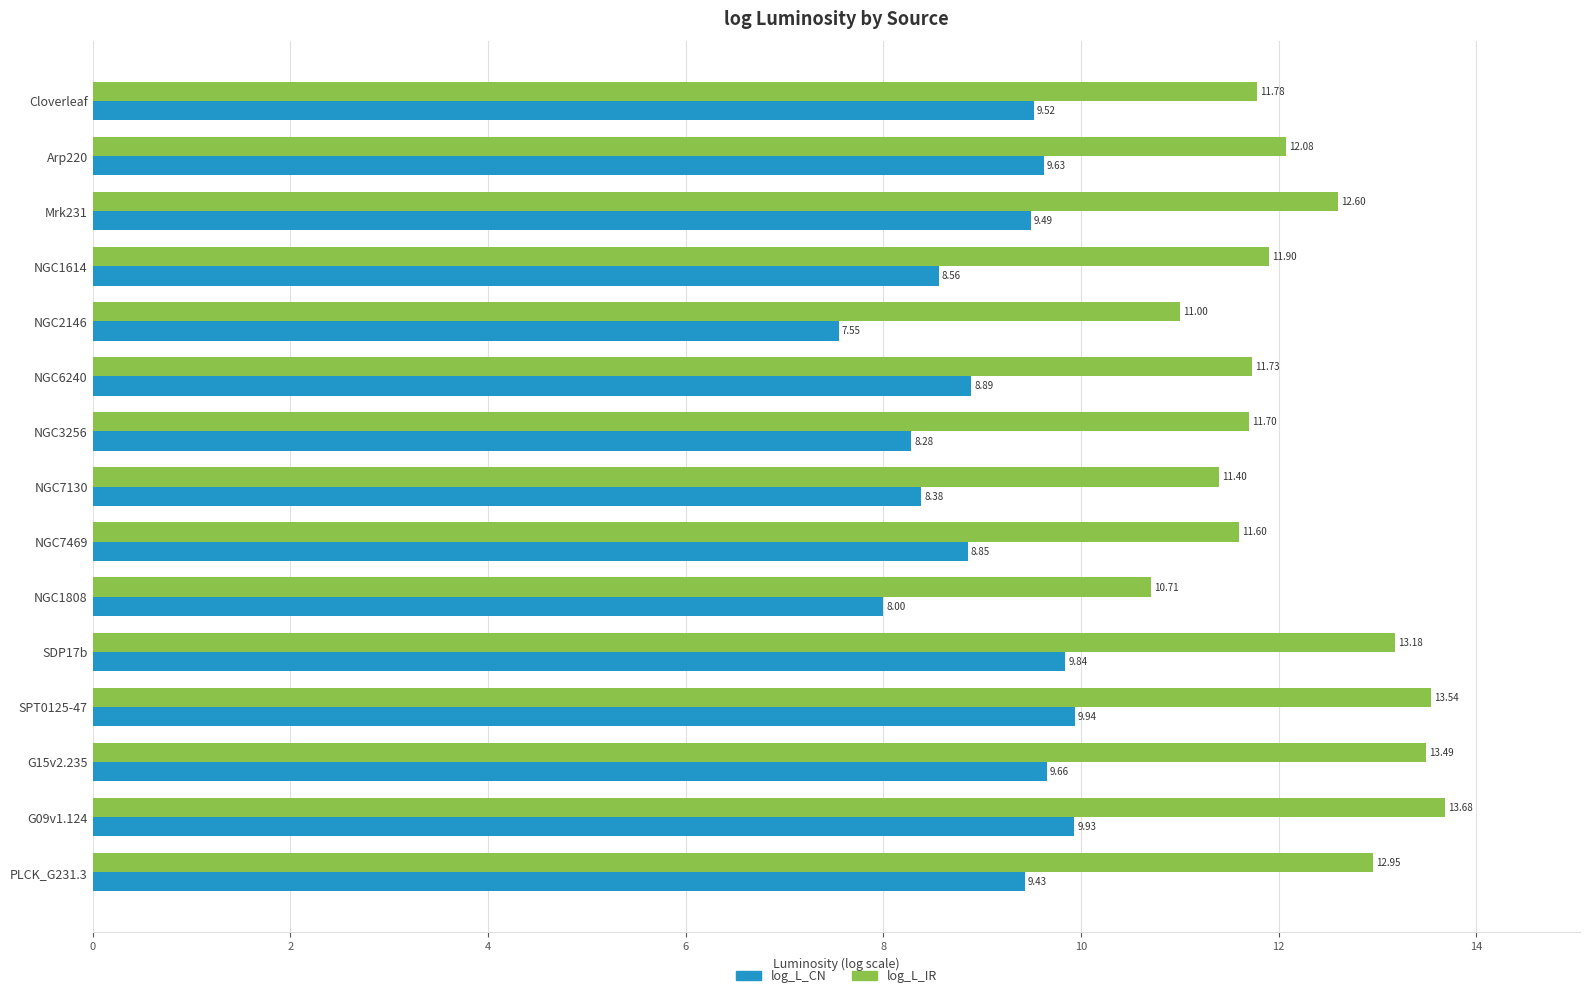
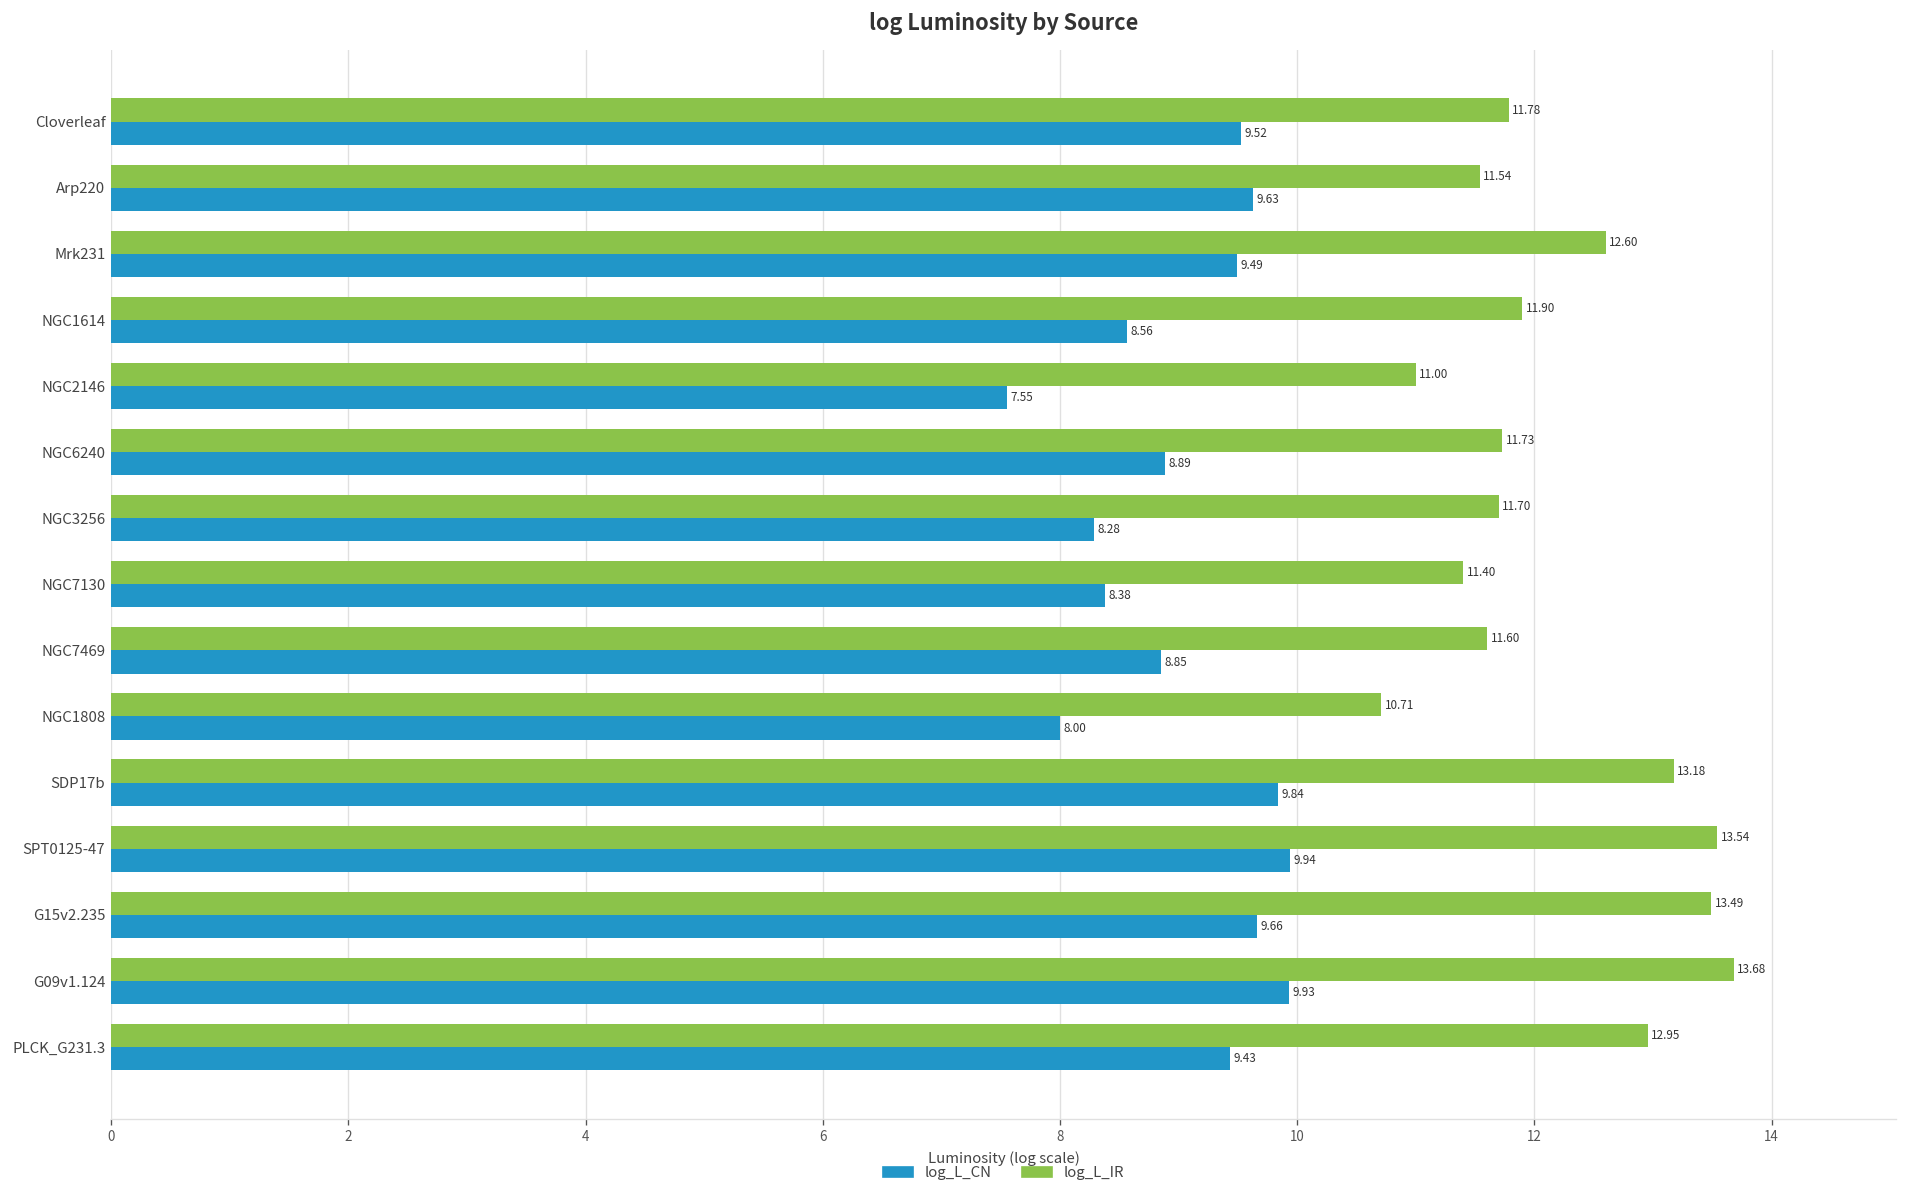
  {
    "log_L_CN": {
      "Cloverleaf": 9.52,
      "Arp220": 9.63,
      "Mrk231": 9.49,
      "NGC1614": 8.56,
      "NGC2146": 7.55,
      "NGC6240": 8.89,
      "NGC3256": 8.28,
      "NGC7130": 8.38,
      "NGC7469": 8.85,
      "NGC1808": 8.00,
      "SDP17b": 9.84,
      "SPT0125-47": 9.94,
      "G15v2.235": 9.66,
      "G09v1.124": 9.93,
      "PLCK_G231.3": 9.43
    },
    "log_L_IR": {
      "Cloverleaf": 11.78,
-     "Arp220": 12.08,
+     "Arp220": 11.54,
      "Mrk231": 12.60,
      "NGC1614": 11.90,
      "NGC2146": 11.00,
      "NGC6240": 11.73,
      "NGC3256": 11.70,
      "NGC7130": 11.40,
      "NGC7469": 11.60,
      "NGC1808": 10.71,
      "SDP17b": 13.18,
      "SPT0125-47": 13.54,
      "G15v2.235": 13.49,
      "G09v1.124": 13.68,
      "PLCK_G231.3": 12.95
    }
  }
